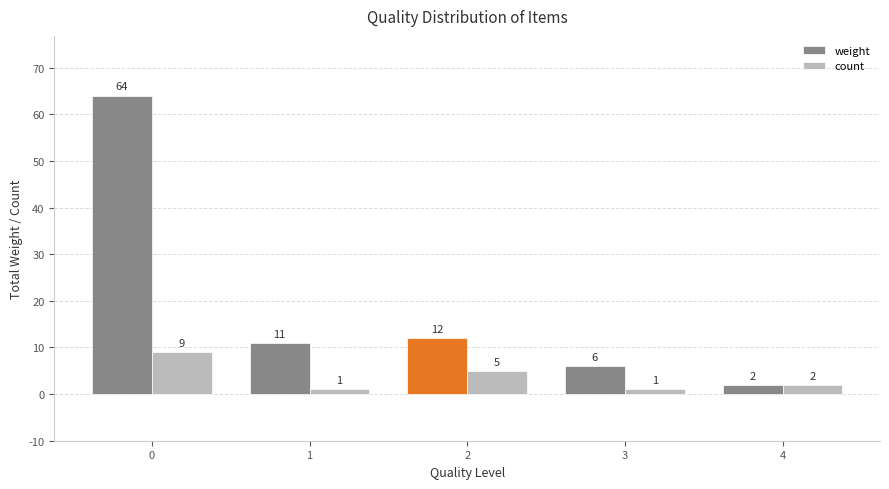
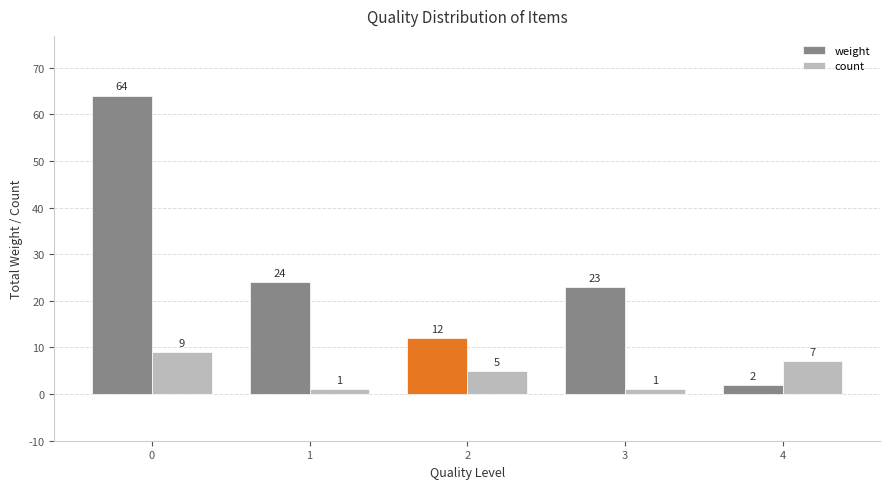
  {
    "weight": {
      "0": 64,
-     "1": 11,
+     "1": 24,
      "2": 12,
-     "3": 6,
+     "3": 23,
      "4": 2
    },
    "count": {
      "0": 9,
      "1": 1,
      "2": 5,
      "3": 1,
-     "4": 2
+     "4": 7
    }
  }
